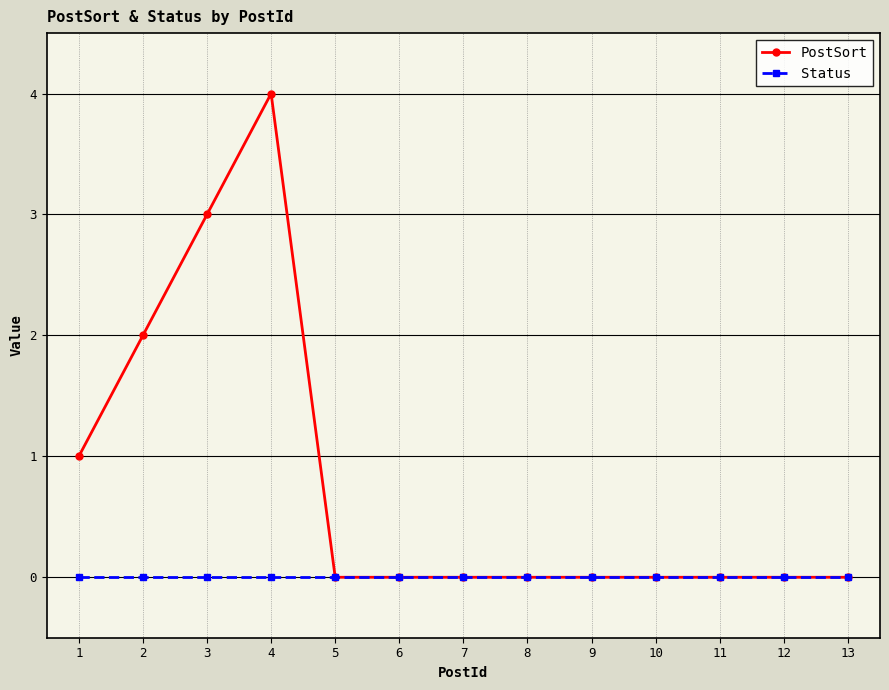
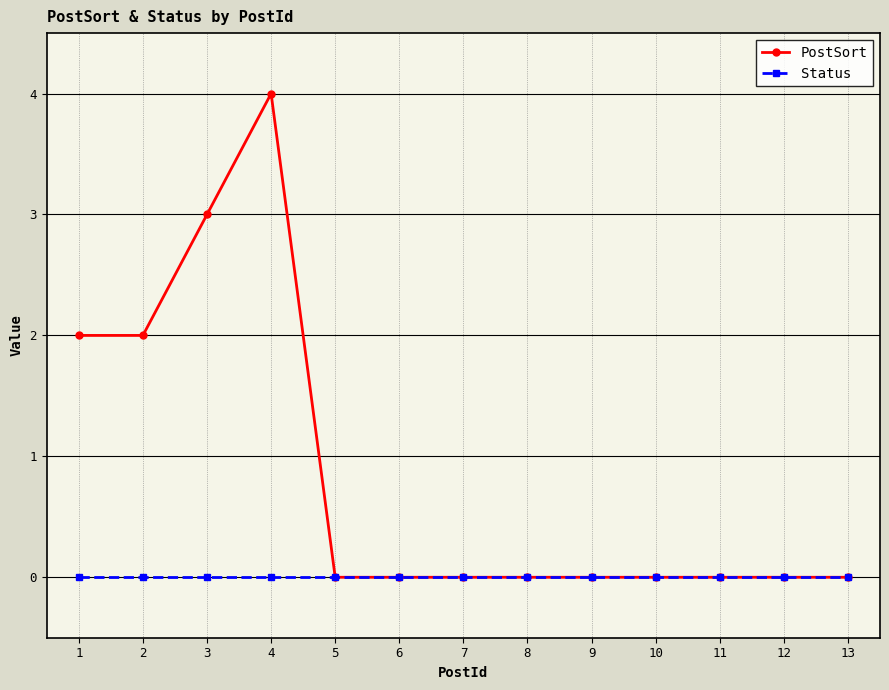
  {
    "PostSort": {
-     "1": 1,
+     "1": 2,
      "2": 2,
      "3": 3,
      "4": 4
    },
    "Status": {
      "1": 0,
      "2": 0,
      "3": 0,
      "4": 0
    }
  }
